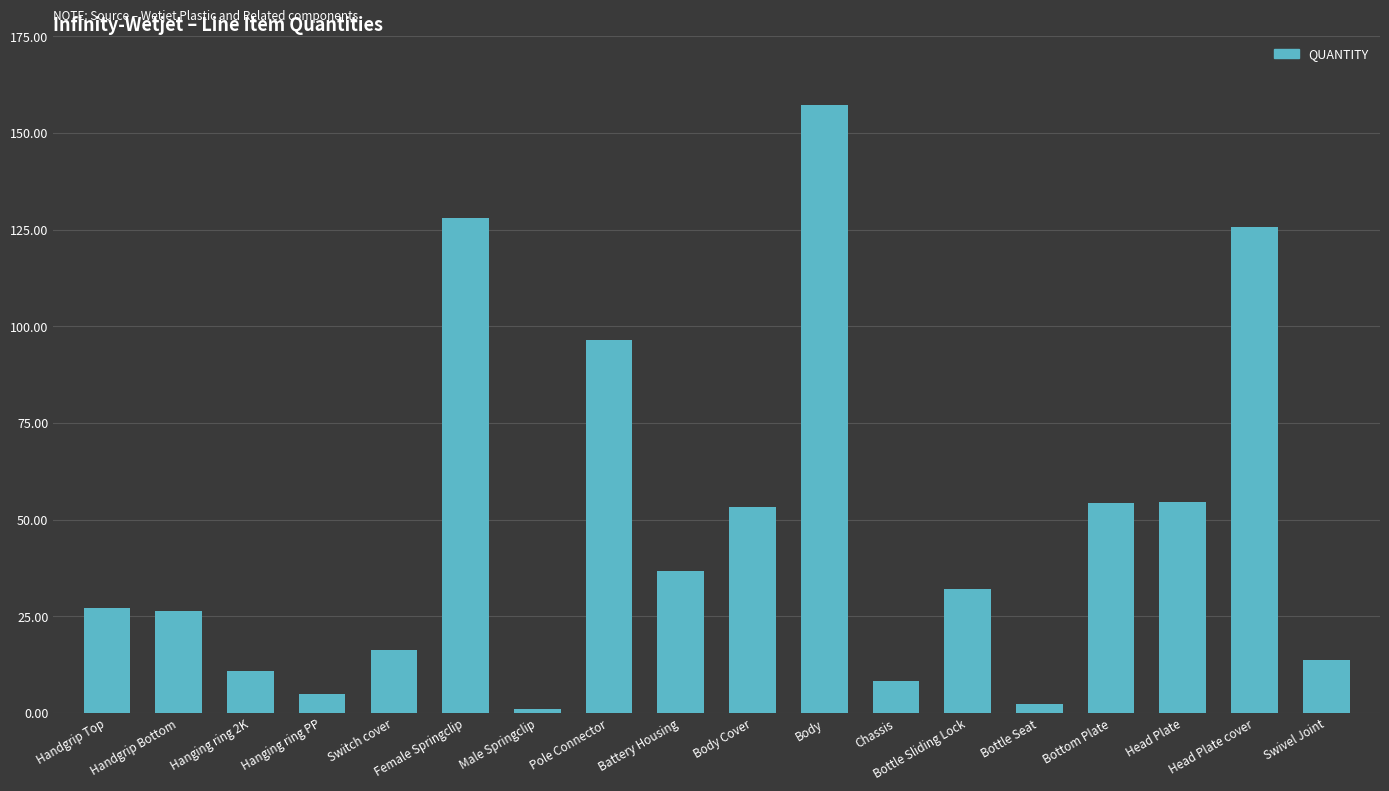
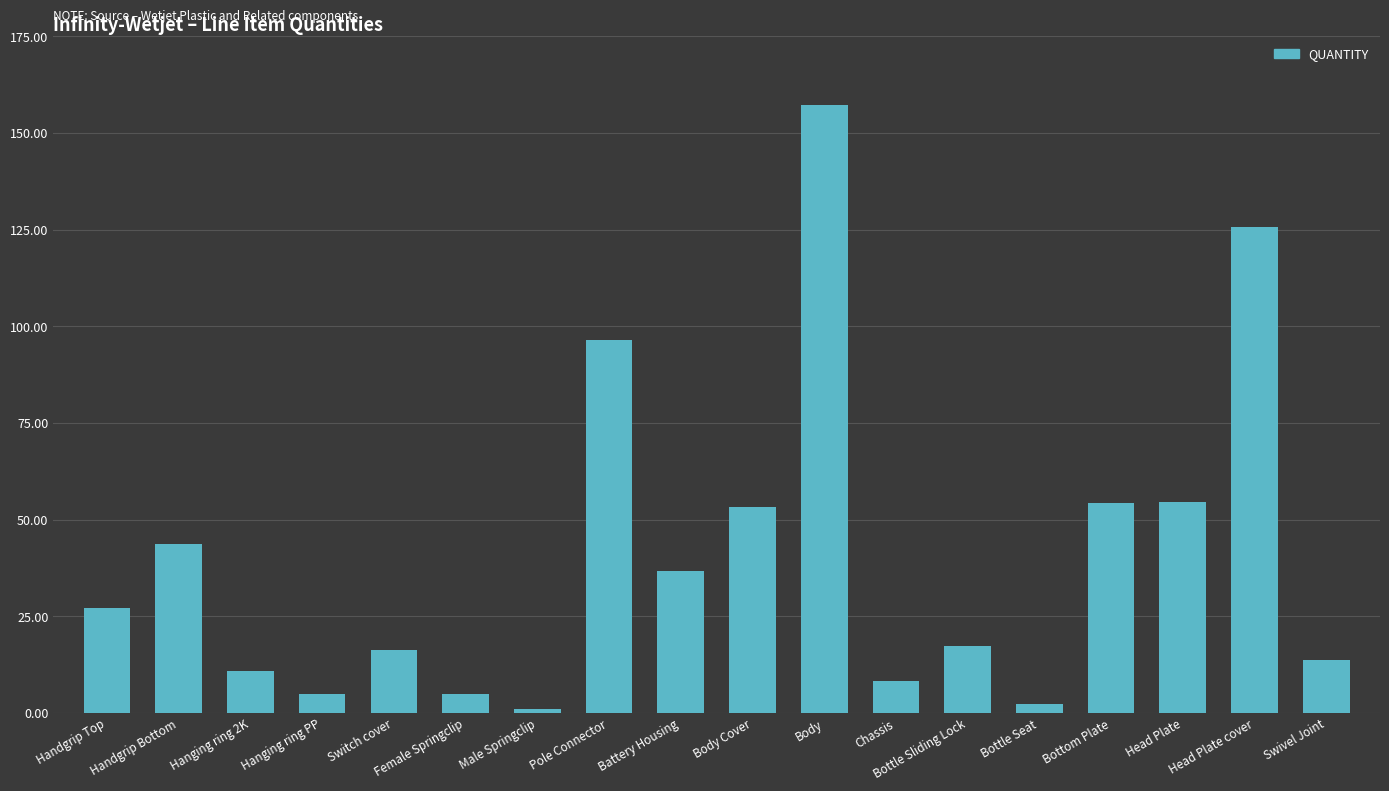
  {
    "Handgrip Top": 27,
-   "Handgrip Bottom": 26,
+   "Handgrip Bottom": 44,
    "Hanging ring 2K": 11,
    "Hanging ring PP": 5,
    "Switch cover": 16,
-   "Female Springclip": 128,
+   "Female Springclip": 5,
    "Male Springclip": 1,
    "Pole Connector": 97,
    "Battery Housing": 37,
    "Body Cover": 53,
    "Body": 157,
    "Chassis": 8,
-   "Bottle Sliding Lock": 32,
+   "Bottle Sliding Lock": 17,
    "Bottle Seat": 2,
    "Bottom Plate": 54,
    "Head Plate": 54,
    "Head Plate cover": 126,
    "Swivel Joint": 14
  }
